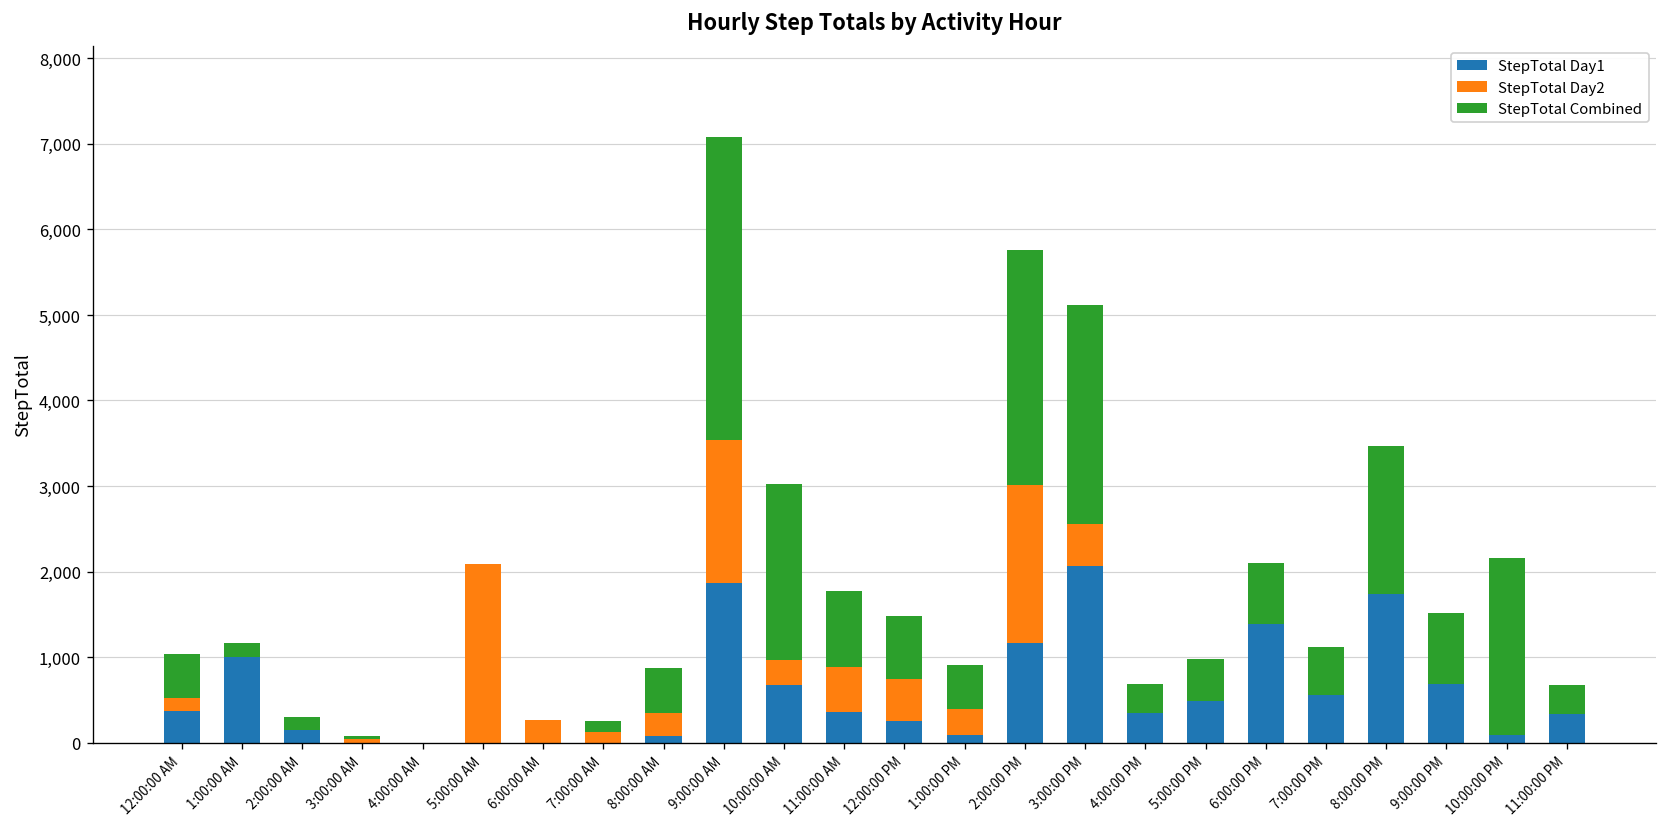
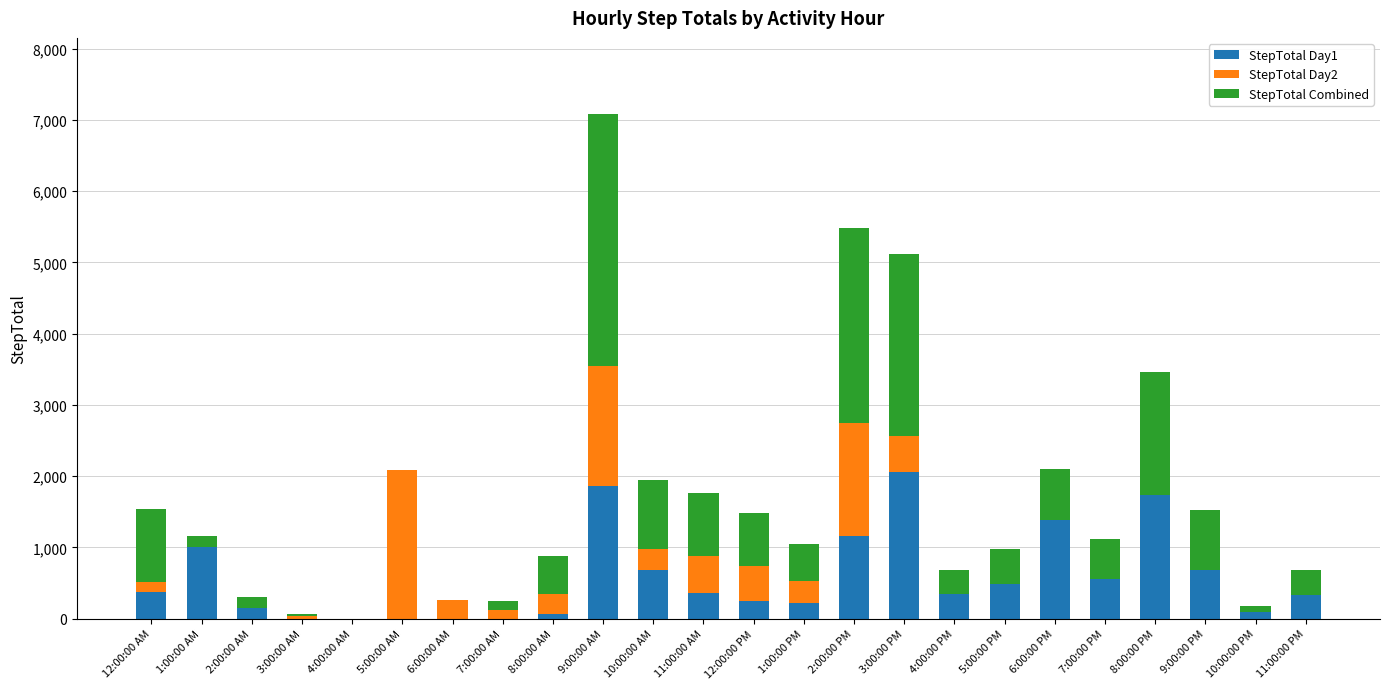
  {
    "StepTotal Day1": {
      "12:00:00 AM": "400",
      "1:00:00 AM": "1,000",
      "2:00:00 AM": "200",
      "3:00:00 AM": "0",
      "4:00:00 AM": "0",
      "5:00:00 AM": "0",
      "6:00:00 AM": "0",
      "7:00:00 AM": "0",
      "8:00:00 AM": "100",
      "9:00:00 AM": "1,900",
      "10:00:00 AM": "700",
      "11:00:00 AM": "400",
      "12:00:00 PM": "300",
-     "1:00:00 PM": "100",
+     "1:00:00 PM": "200",
      "2:00:00 PM": "1,200",
      "3:00:00 PM": "2,100",
      "4:00:00 PM": "300",
      "5:00:00 PM": "500",
      "6:00:00 PM": "1,400",
      "7:00:00 PM": "600",
      "8:00:00 PM": "1,700",
      "9:00:00 PM": "700",
      "10:00:00 PM": "100",
      "11:00:00 PM": "300"
    },
    "StepTotal Day2": {
      "12:00:00 AM": "100",
      "1:00:00 AM": "0",
      "2:00:00 AM": "0",
      "3:00:00 AM": "0",
      "4:00:00 AM": "0",
      "5:00:00 AM": "2,100",
      "6:00:00 AM": "300",
      "7:00:00 AM": "100",
      "8:00:00 AM": "300",
      "9:00:00 AM": "1,700",
      "10:00:00 AM": "300",
      "11:00:00 AM": "500",
      "12:00:00 PM": "500",
      "1:00:00 PM": "300",
-     "2:00:00 PM": "1,800",
+     "2:00:00 PM": "1,600",
      "3:00:00 PM": "500",
      "4:00:00 PM": "0",
      "5:00:00 PM": "0",
      "6:00:00 PM": "0",
      "7:00:00 PM": "0",
      "8:00:00 PM": "0",
      "9:00:00 PM": "0",
      "10:00:00 PM": "0",
      "11:00:00 PM": "0"
    },
    "StepTotal Combined": {
-     "12:00:00 AM": "500",
+     "12:00:00 AM": "1,000",
      "1:00:00 AM": "200",
      "2:00:00 AM": "200",
      "3:00:00 AM": "0",
      "4:00:00 AM": "0",
      "5:00:00 AM": "0",
      "6:00:00 AM": "0",
      "7:00:00 AM": "100",
      "8:00:00 AM": "500",
      "9:00:00 AM": "3,500",
-     "10:00:00 AM": "2,000",
+     "10:00:00 AM": "1,000",
      "11:00:00 AM": "900",
      "12:00:00 PM": "700",
      "1:00:00 PM": "500",
      "2:00:00 PM": "2,700",
      "3:00:00 PM": "2,600",
      "4:00:00 PM": "300",
      "5:00:00 PM": "500",
      "6:00:00 PM": "700",
      "7:00:00 PM": "600",
      "8:00:00 PM": "1,700",
      "9:00:00 PM": "800",
-     "10:00:00 PM": "2,100",
+     "10:00:00 PM": "100",
      "11:00:00 PM": "300"
    }
  }
